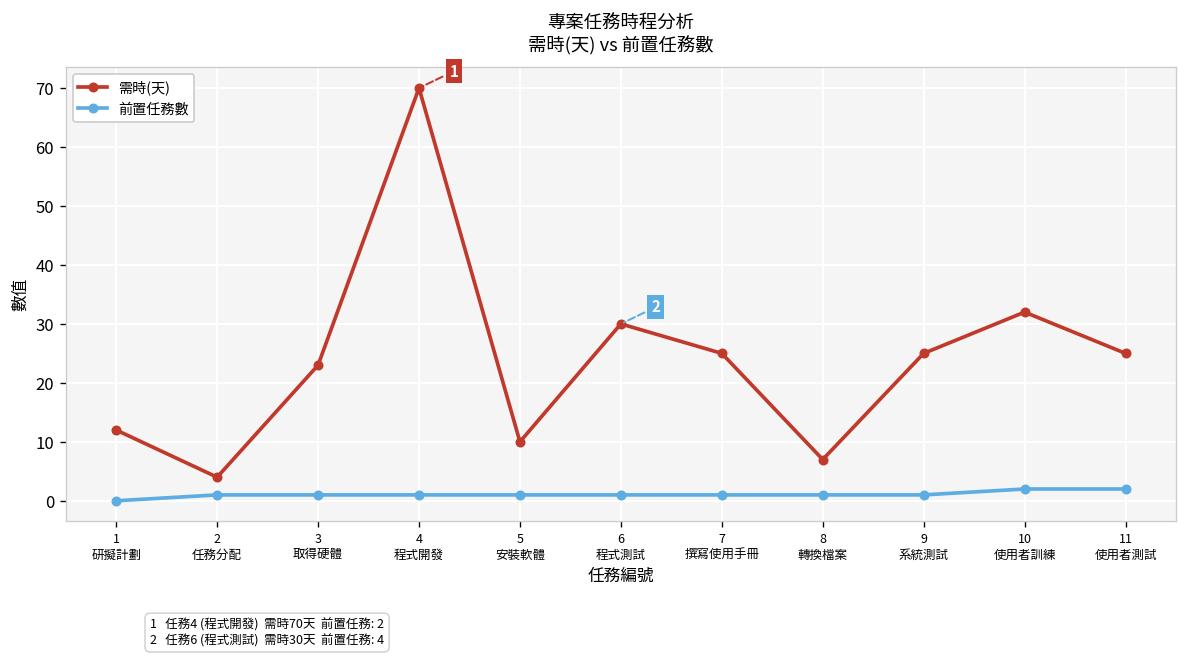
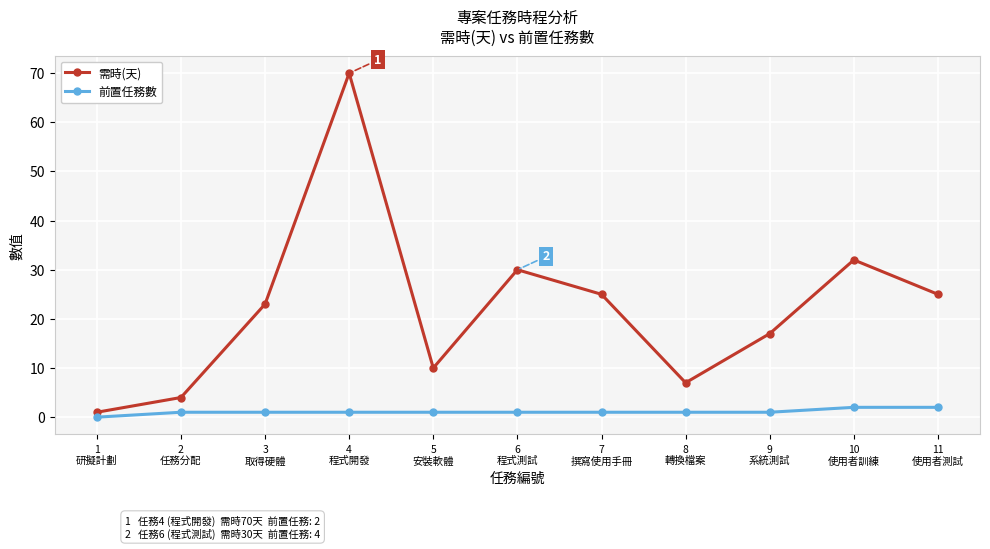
  {
    "需時(天)": {
-     "1 研擬計劃": 12,
+     "1 研擬計劃": 1,
      "2 任務分配": 4,
      "3 取得硬體": 23,
      "4 程式開發": 70,
      "5 安裝軟體": 10,
      "6 程式測試": 30,
      "7 撰寫使用手冊": 25,
      "8 轉換檔案": 7,
-     "9 系統測試": 25,
+     "9 系統測試": 17,
      "10 使用者訓練": 32,
      "11 使用者測試": 25
    },
    "前置任務數": {
      "1 研擬計劃": 0,
      "2 任務分配": 1,
      "3 取得硬體": 1,
      "4 程式開發": 1,
      "5 安裝軟體": 1,
      "6 程式測試": 1,
      "7 撰寫使用手冊": 1,
      "8 轉換檔案": 1,
      "9 系統測試": 1,
      "10 使用者訓練": 2,
      "11 使用者測試": 2
    }
  }
